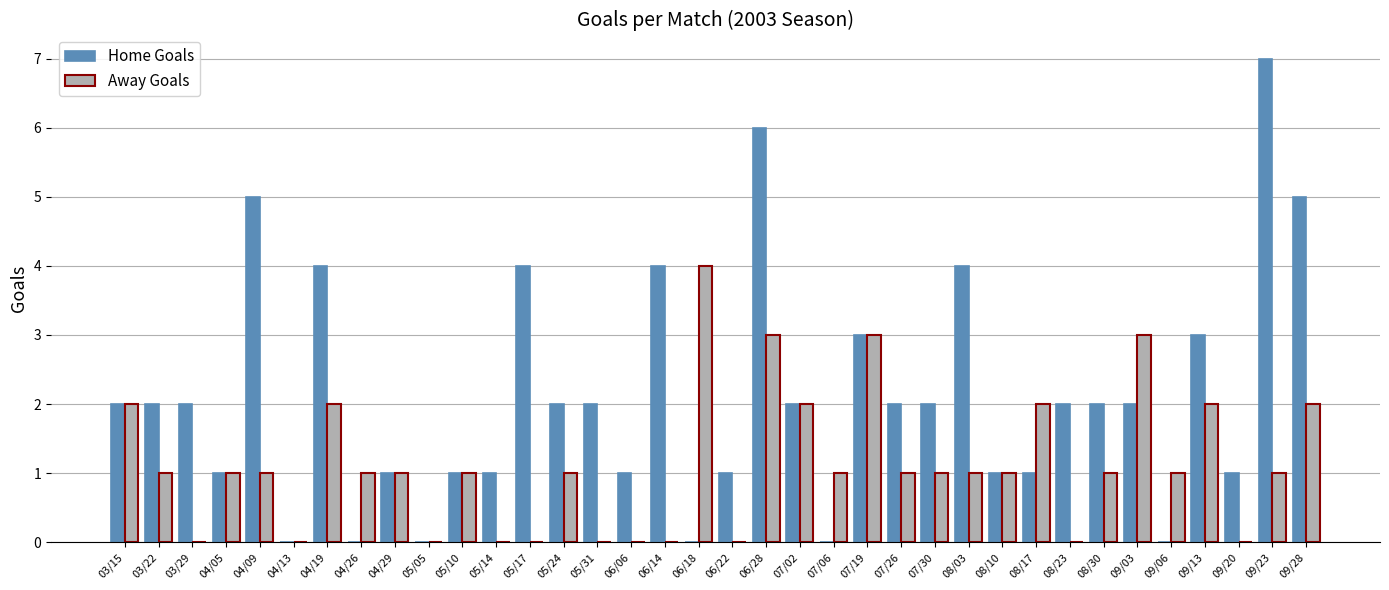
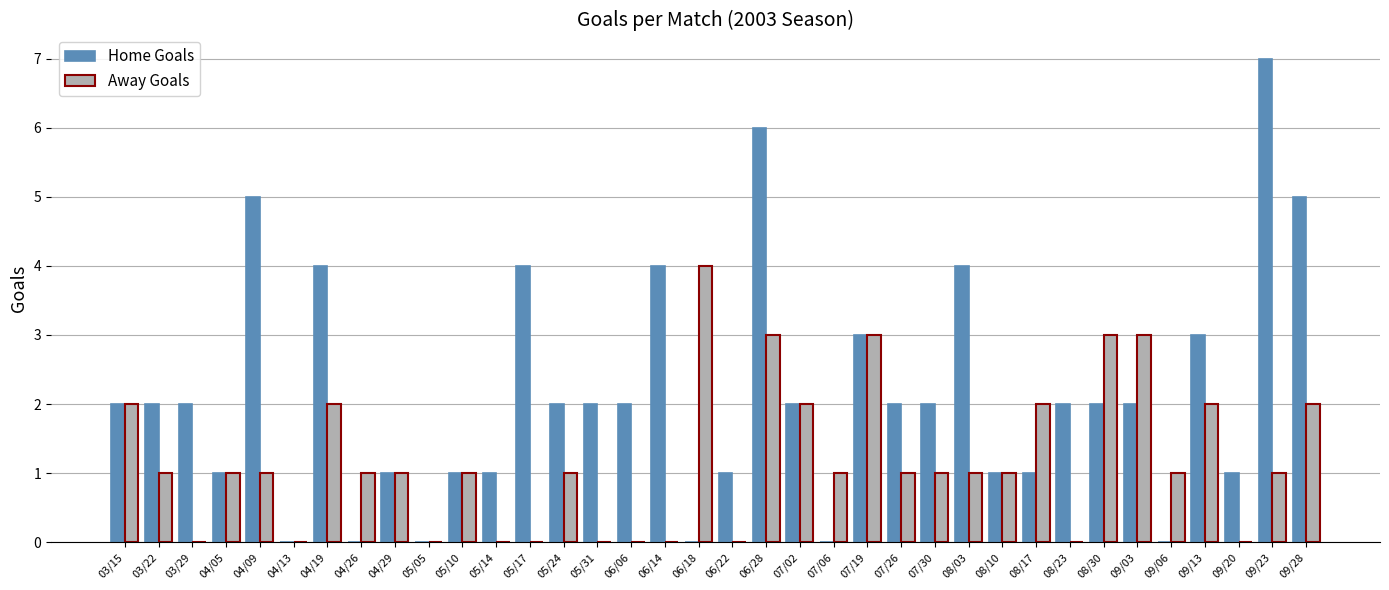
  {
    "Home Goals": {
      "03/15": 2,
      "03/22": 2,
      "03/29": 2,
      "04/05": 1,
      "04/09": 5,
      "04/13": 0,
      "04/19": 4,
      "04/26": 0,
      "04/29": 1,
      "05/05": 0,
      "05/10": 1,
      "05/14": 1,
      "05/17": 4,
      "05/24": 2,
      "05/31": 2,
-     "06/06": 1,
+     "06/06": 2,
      "06/14": 4,
      "06/18": 0,
      "06/22": 1,
      "06/28": 6,
      "07/02": 2,
      "07/06": 0,
      "07/19": 3,
      "07/26": 2,
      "07/30": 2,
      "08/03": 4,
      "08/10": 1,
      "08/17": 1,
      "08/23": 2,
      "08/30": 2,
      "09/03": 2,
      "09/06": 0,
      "09/13": 3,
      "09/20": 1,
      "09/23": 7,
      "09/28": 5
    },
    "Away Goals": {
      "03/15": 2,
      "03/22": 1,
      "03/29": 0,
      "04/05": 1,
      "04/09": 1,
      "04/13": 0,
      "04/19": 2,
      "04/26": 1,
      "04/29": 1,
      "05/05": 0,
      "05/10": 1,
      "05/14": 0,
      "05/17": 0,
      "05/24": 1,
      "05/31": 0,
      "06/06": 0,
      "06/14": 0,
      "06/18": 4,
      "06/22": 0,
      "06/28": 3,
      "07/02": 2,
      "07/06": 1,
      "07/19": 3,
      "07/26": 1,
      "07/30": 1,
      "08/03": 1,
      "08/10": 1,
      "08/17": 2,
      "08/23": 0,
-     "08/30": 1,
+     "08/30": 3,
      "09/03": 3,
      "09/06": 1,
      "09/13": 2,
      "09/20": 0,
      "09/23": 1,
      "09/28": 2
    }
  }
